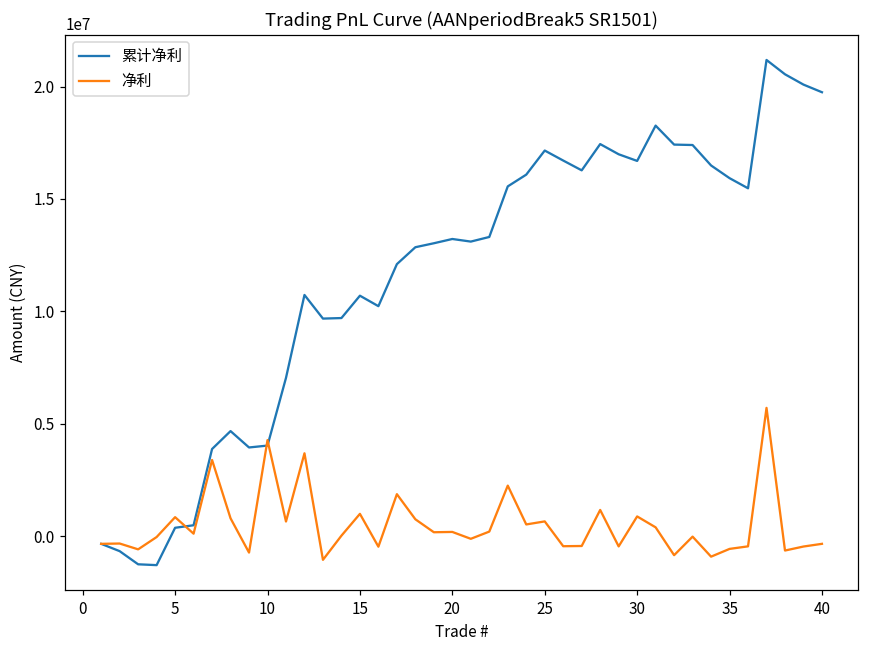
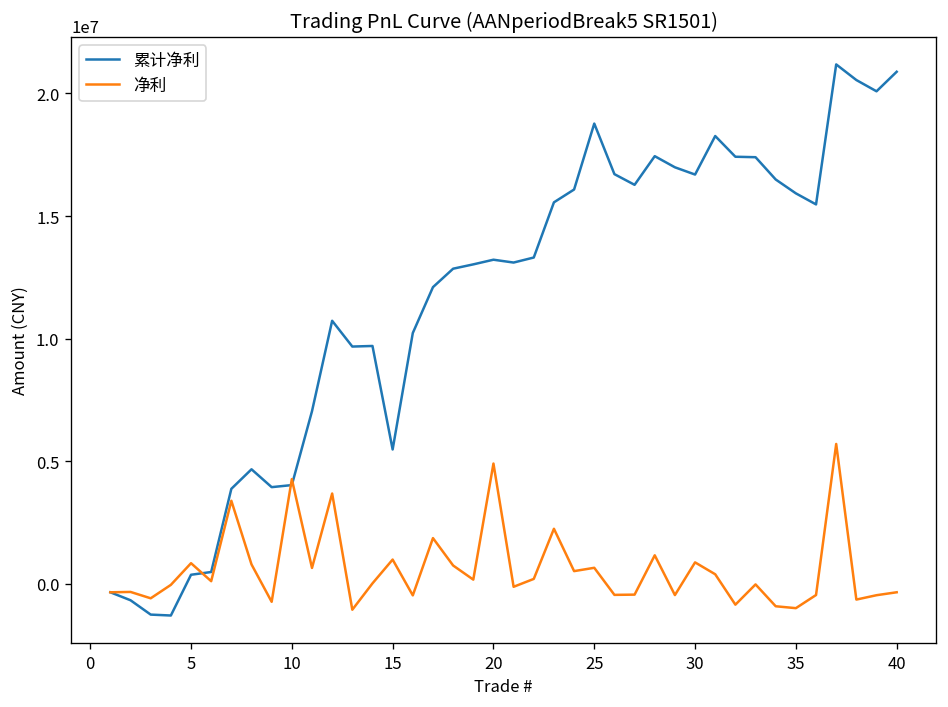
  {
    "累计净利": {
      "5": 400000,
      "10": 4000000,
-     "15": 10700000,
+     "15": 5500000,
      "20": 13200000,
-     "25": 17200000,
+     "25": 18800000,
      "30": 16700000,
      "35": 15900000,
-     "40": 19700000
+     "40": 20900000
    },
    "净利": {
      "5": 800000,
      "10": 4300000,
      "15": 1000000,
-     "20": 200000,
+     "20": 4900000,
      "25": 700000,
      "30": 900000,
-     "35": -600000,
+     "35": -1000000,
      "40": -300000
    }
  }
